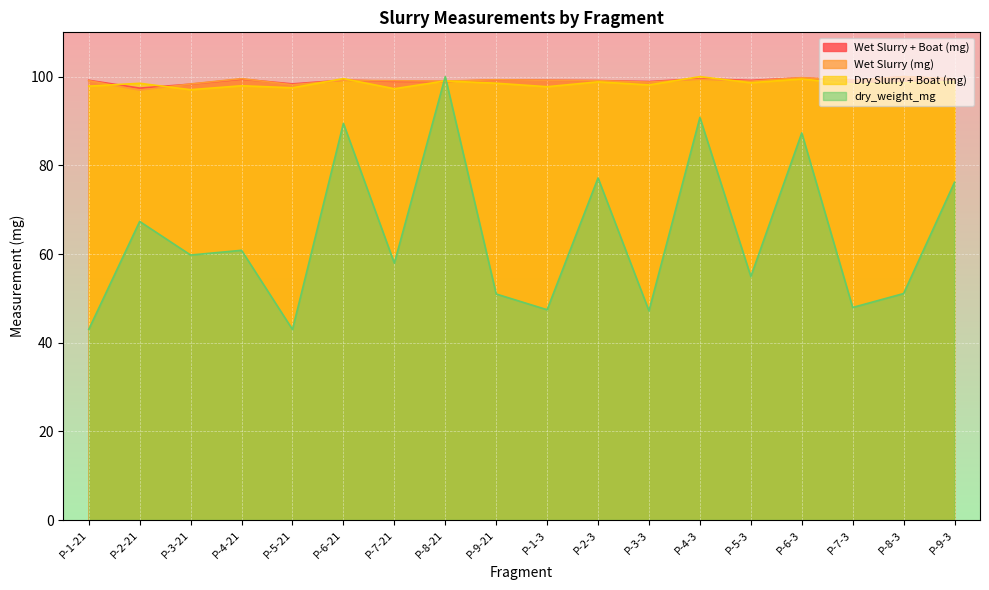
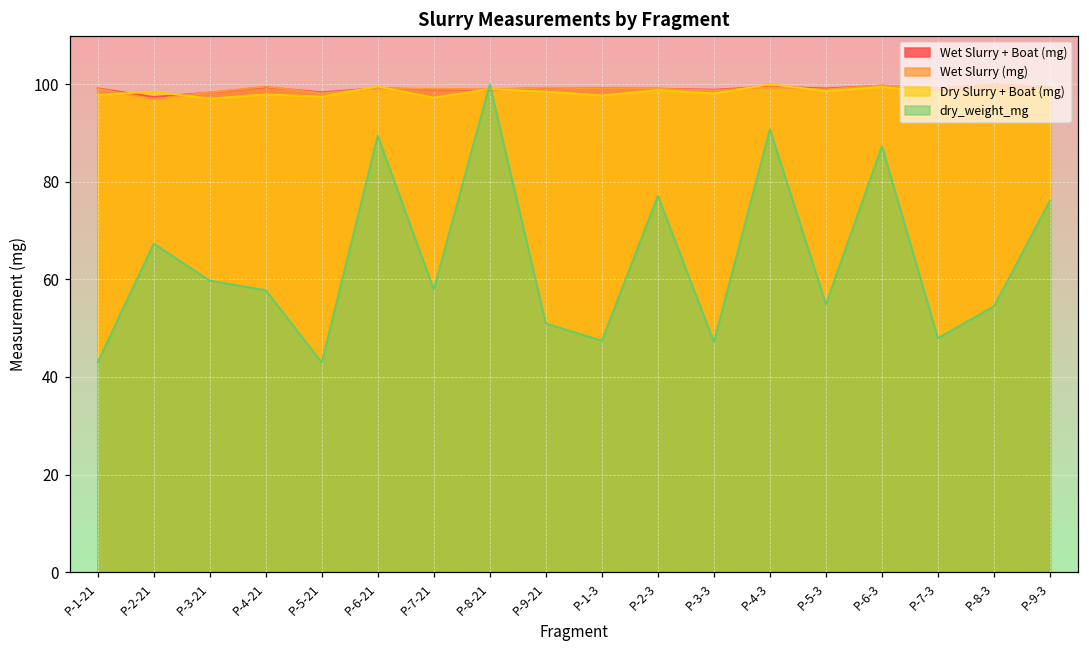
  {
    "Dry Slurry + Boat (mg)": {
      "P-1-21": 98,
      "P-2-21": 99,
      "P-3-21": 97,
      "P-4-21": 98,
      "P-5-21": 97,
      "P-7-21": 97,
      "P-9-21": 99,
      "P-1-3": 98,
      "P-3-3": 98
    },
    "dry_weight_mg": {
      "P-1-21": 43,
      "P-2-21": 67,
      "P-3-21": 60,
-     "P-4-21": 61,
+     "P-4-21": 58,
      "P-5-21": 43,
      "P-6-21": 89,
      "P-7-21": 58,
      "P-8-21": 100,
      "P-9-21": 51,
      "P-1-3": 47,
      "P-2-3": 77,
      "P-3-3": 47,
      "P-4-3": 91,
      "P-5-3": 55,
      "P-6-3": 87,
      "P-7-3": 48,
-     "P-8-3": 51,
+     "P-8-3": 55,
      "P-9-3": 76
    }
  }
